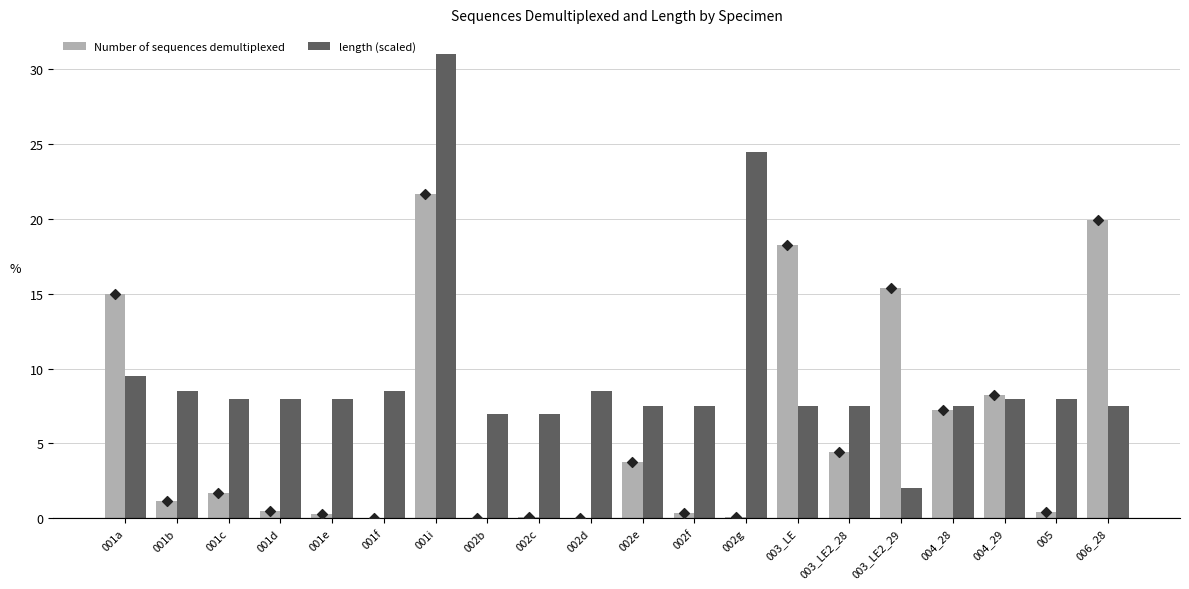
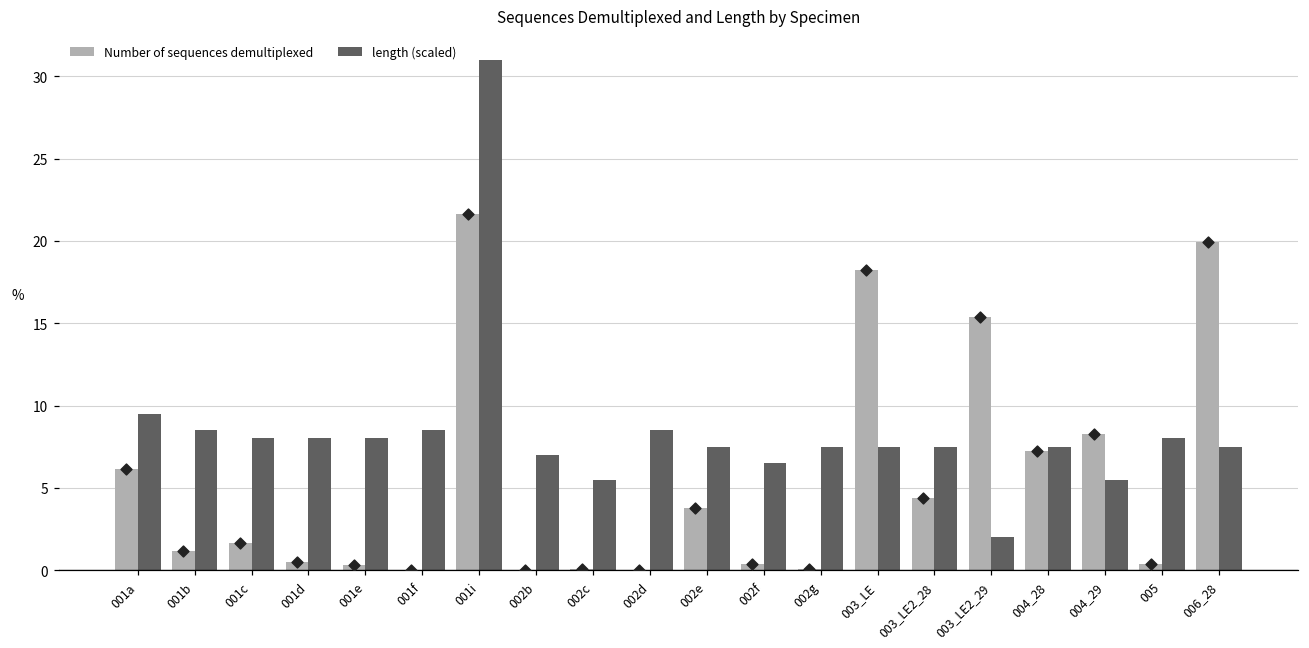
  {
    "Number of sequences demultiplexed": {
-     "001a": 15.0,
+     "001a": 6.2,
      "001b": 1.2,
      "001c": 1.7,
      "001d": 0.5,
      "001e": 0.3,
      "001i": 21.7,
      "002e": 3.8,
      "002f": 0.4,
      "003_LE": 18.2,
      "003_LE2_28": 4.4,
      "003_LE2_29": 15.4,
      "004_28": 7.2,
      "004_29": 8.3,
      "005": 0.4,
      "006_28": 19.9
    },
    "length (scaled)": {
      "001a": 9.5,
      "001b": 8.5,
      "001c": 8.0,
      "001d": 8.0,
      "001e": 8.0,
      "001f": 8.5,
      "001i": 31.0,
      "002b": 7.0,
-     "002c": 7.0,
+     "002c": 5.5,
      "002d": 8.5,
      "002e": 7.5,
-     "002f": 7.5,
-     "002g": 24.5,
+     "002f": 6.5,
+     "002g": 7.5,
      "003_LE": 7.5,
      "003_LE2_28": 7.5,
      "003_LE2_29": 2.0,
      "004_28": 7.5,
-     "004_29": 8.0,
+     "004_29": 5.5,
      "005": 8.0,
      "006_28": 7.5
    }
  }
